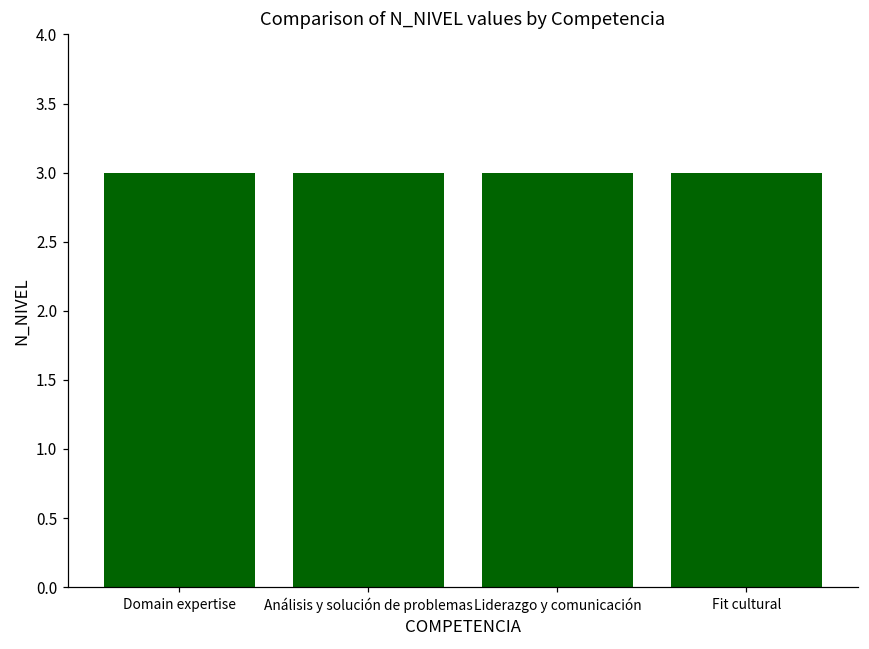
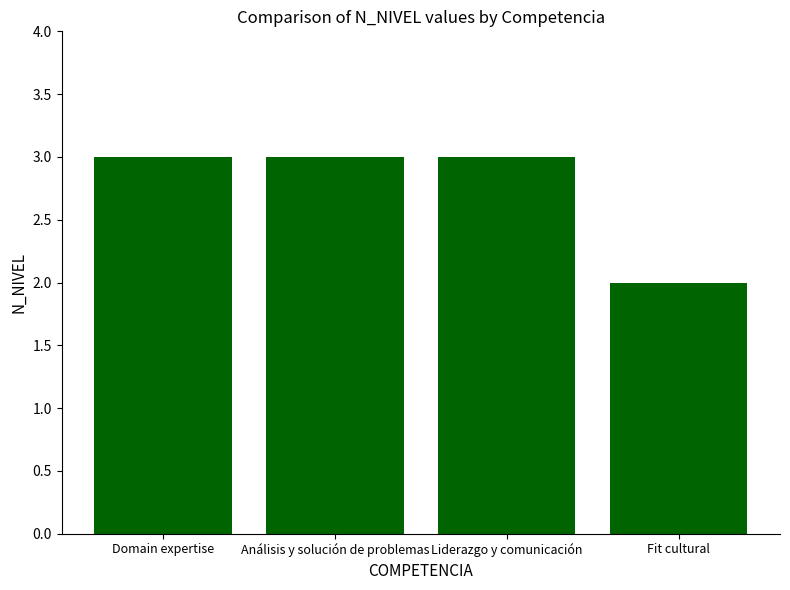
  {
    "Domain expertise": 3,
    "Análisis y solución de problemas": 3,
    "Liderazgo y comunicación": 3,
-   "Fit cultural": 3
+   "Fit cultural": 2
  }
